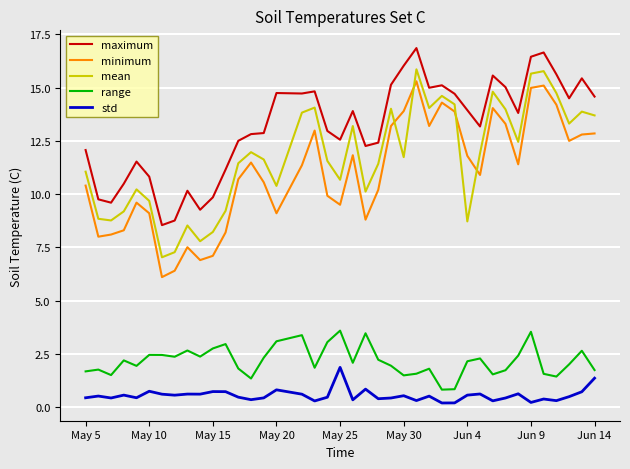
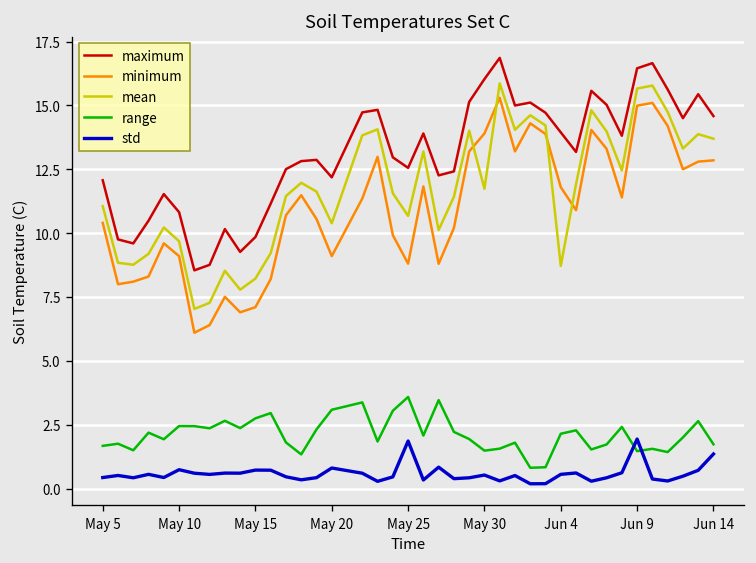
  {
    "maximum": {
      "May 5": 12.1,
      "May 10": 10.8,
      "May 15": 9.8,
-     "May 20": 14.7,
+     "May 20": 12.2,
      "May 25": 12.6,
      "May 30": 16.0,
      "Jun 4": 13.9,
      "Jun 9": 16.5,
      "Jun 14": 14.6
    },
    "minimum": {
      "May 5": 10.4,
      "May 10": 9.1,
      "May 15": 7.1,
      "May 20": 9.1,
-     "May 25": 9.5,
+     "May 25": 8.8,
      "May 30": 13.9,
      "Jun 4": 11.8,
      "Jun 9": 15.0,
      "Jun 14": 12.9
    },
    "mean": {
      "May 5": 11.1,
      "May 10": 9.7,
      "May 15": 8.2,
      "May 20": 10.4,
      "May 25": 10.7,
      "May 30": 11.7,
      "Jun 4": 8.7,
      "Jun 9": 15.7,
      "Jun 14": 13.7
    },
    "range": {
      "May 5": 1.7,
      "May 10": 2.4,
      "May 15": 2.7,
      "May 20": 3.1,
      "May 25": 3.6,
      "May 30": 1.5,
      "Jun 4": 2.1,
-     "Jun 9": 3.5,
+     "Jun 9": 1.5,
      "Jun 14": 1.7
    },
    "std": {
      "May 5": 0.4,
      "May 10": 0.7,
      "May 15": 0.7,
      "May 20": 0.8,
      "May 25": 1.9,
      "May 30": 0.5,
      "Jun 4": 0.6,
-     "Jun 9": 0.2,
+     "Jun 9": 1.9,
      "Jun 14": 1.4
    }
  }
